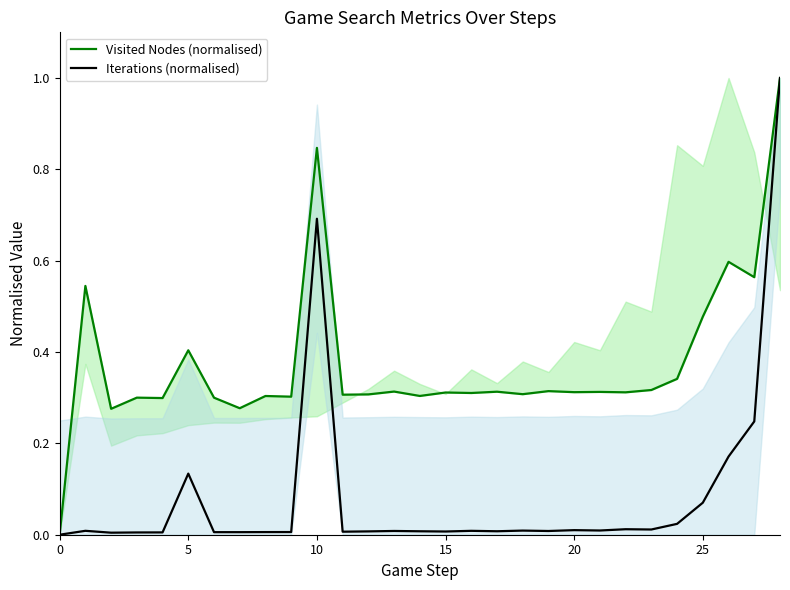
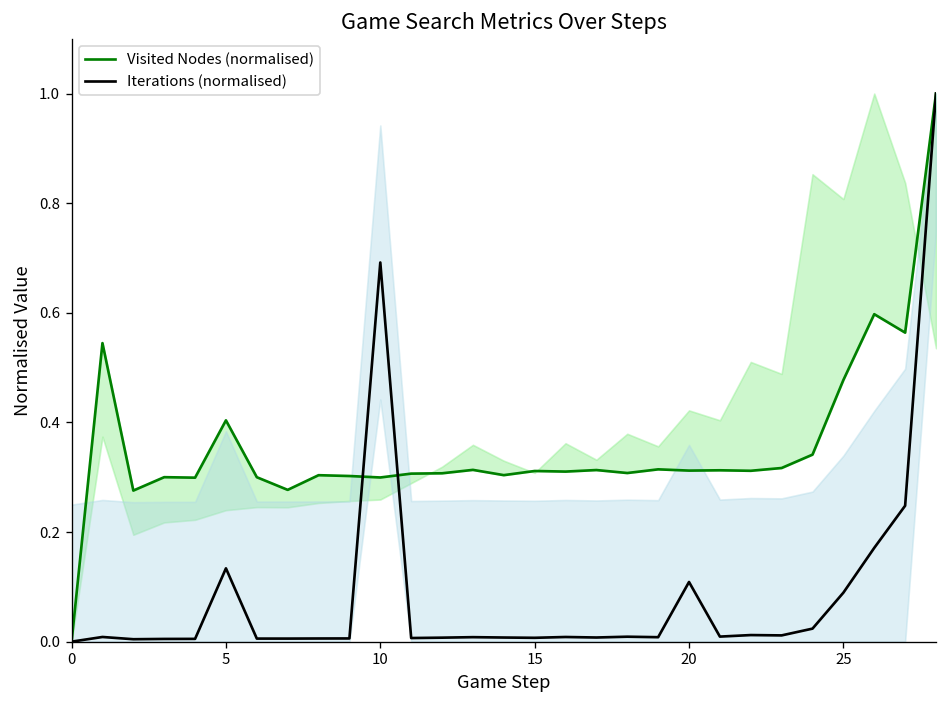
  {
    "Visited Nodes (normalised)": {
-     "10": 0.85,
+     "10": 0.30,
      "20": 0.31,
      "25": 0.48
    },
    "Iterations (normalised)": {
      "5": 0.13,
      "10": 0.69,
      "15": 0.01,
-     "20": 0.01,
-     "25": 0.07
+     "20": 0.11,
+     "25": 0.09
    }
  }
